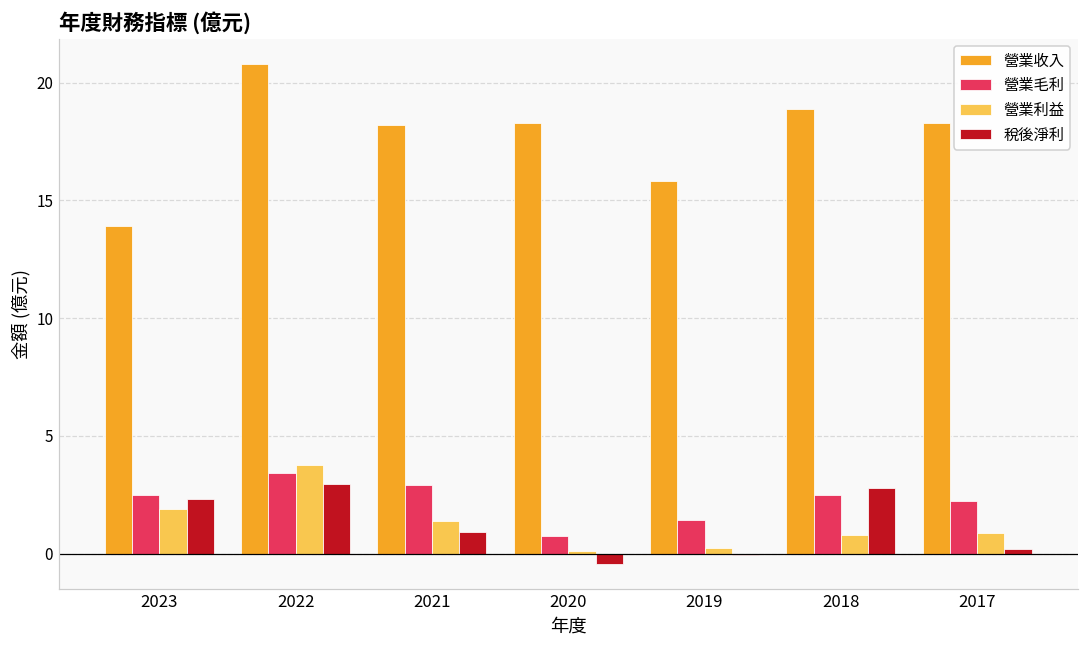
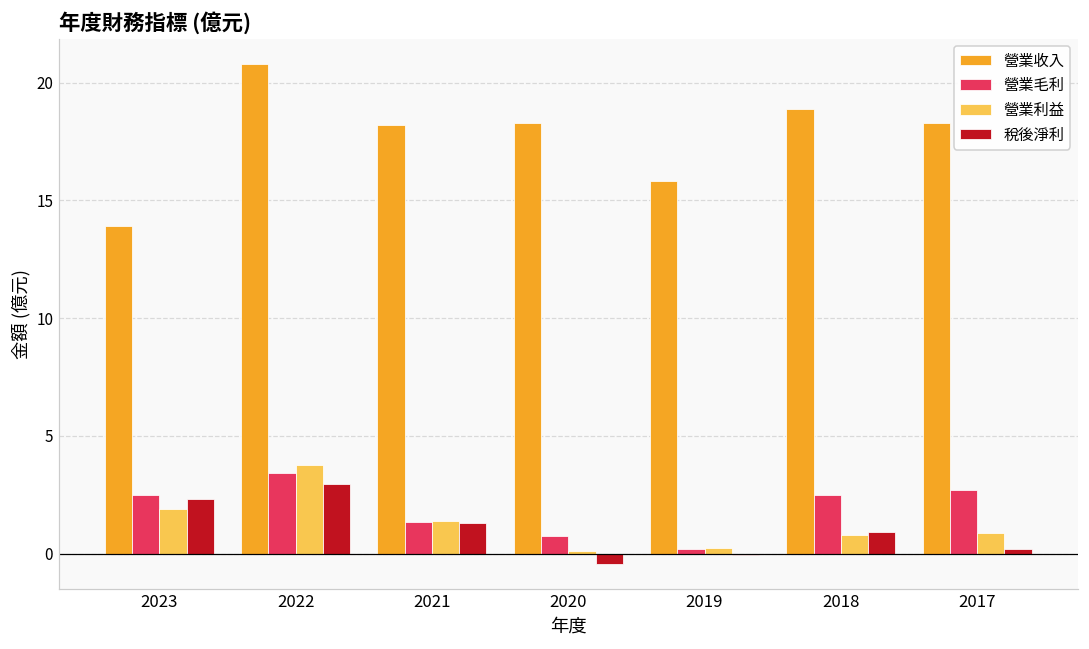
  {
    "營業毛利": {
      "2023": 2.5,
      "2022": 3.4,
-     "2021": 2.9,
+     "2021": 1.3,
      "2020": 0.8,
-     "2019": 1.4,
+     "2019": 0.2,
      "2018": 2.5,
-     "2017": 2.2
+     "2017": 2.7
    },
    "稅後淨利": {
      "2023": 2.3,
      "2022": 3.0,
-     "2021": 0.9,
+     "2021": 1.3,
      "2020": -0.5,
-     "2018": 2.8,
+     "2018": 0.9,
      "2017": 0.2
    }
  }
